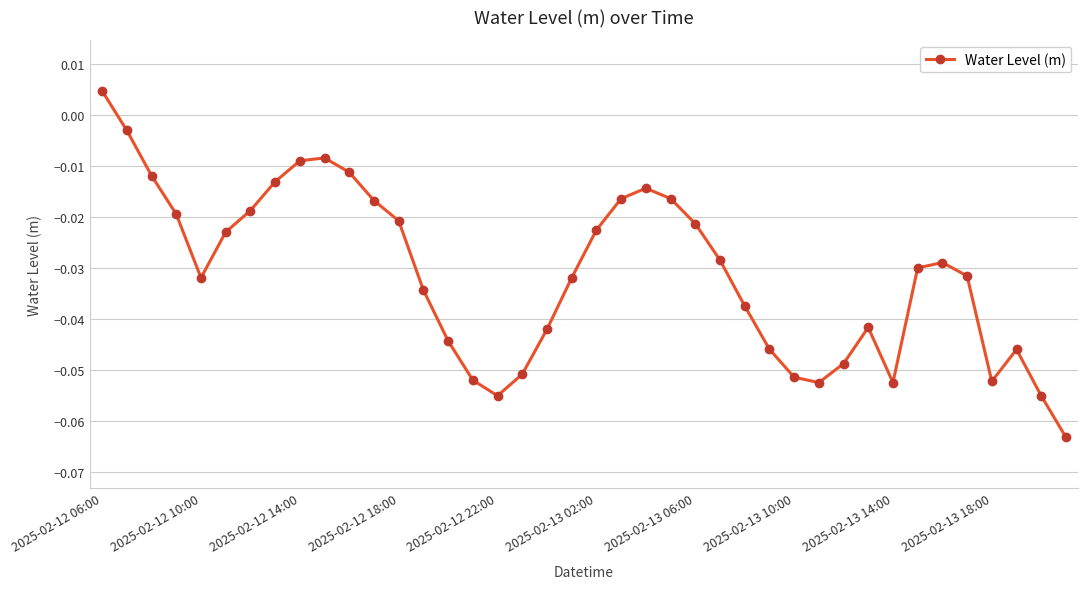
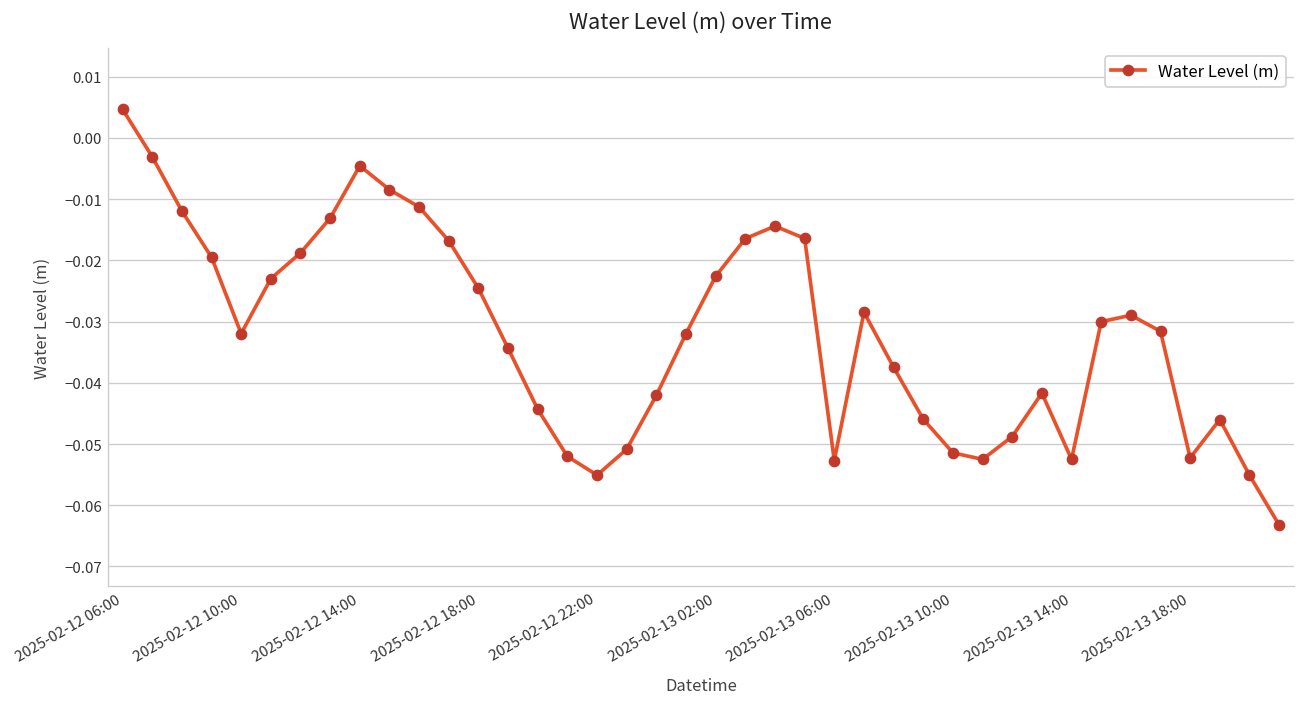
  {
    "2025-02-12 06:00": 0.005,
    "2025-02-12 10:00": -0.032,
-   "2025-02-12 14:00": -0.009,
-   "2025-02-12 18:00": -0.021,
+   "2025-02-12 14:00": -0.005,
+   "2025-02-12 18:00": -0.025,
    "2025-02-12 22:00": -0.055,
    "2025-02-13 02:00": -0.023,
-   "2025-02-13 06:00": -0.021,
+   "2025-02-13 06:00": -0.053,
    "2025-02-13 10:00": -0.051,
    "2025-02-13 14:00": -0.052,
    "2025-02-13 18:00": -0.052
  }
